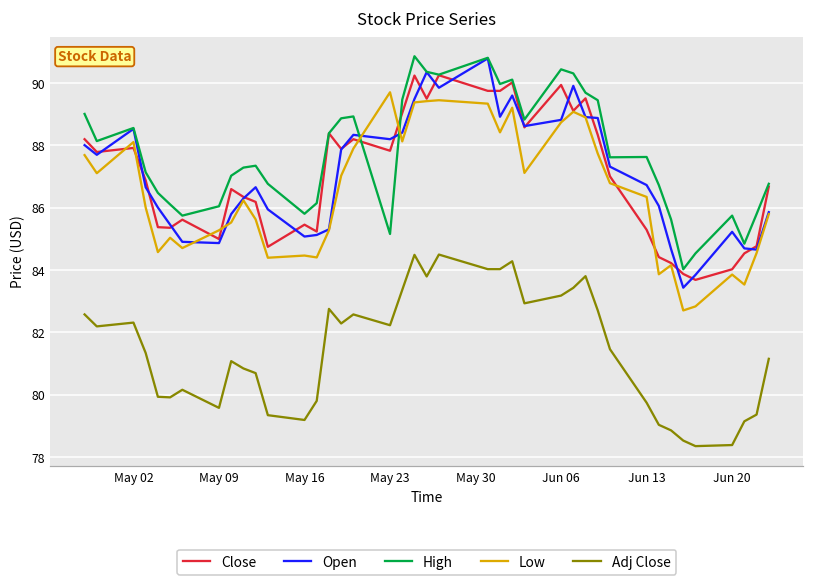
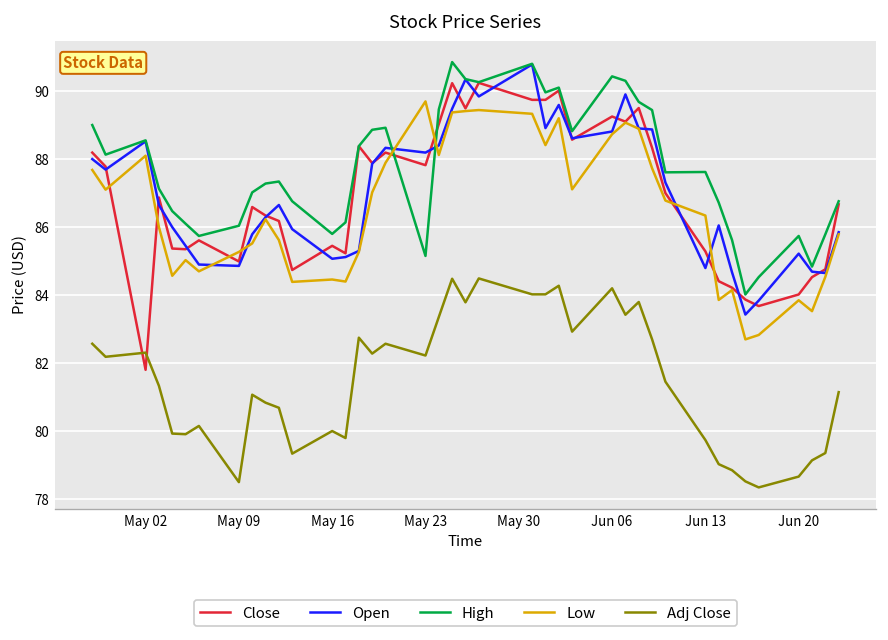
  {
    "Close": {
-     "May 02": 87.9,
+     "May 02": 81.8,
      "May 09": 85.0,
      "May 16": 85.4,
      "May 23": 87.8,
-     "Jun 06": 89.9,
+     "Jun 06": 89.3,
      "Jun 13": 85.3,
      "Jun 20": 84.0
    },
    "Open": {
      "May 09": 84.9,
      "May 16": 85.1,
      "May 23": 88.2,
-     "Jun 13": 86.7,
+     "Jun 13": 84.8,
      "Jun 20": 85.2
    },
    "High": {
      "May 09": 86.0,
      "May 16": 85.8,
      "May 23": 85.2,
      "Jun 06": 90.4,
      "Jun 13": 87.6,
      "Jun 20": 85.7
    },
    "Low": {
      "May 02": 88.1,
      "May 09": 85.3,
      "May 16": 84.5,
      "May 23": 89.7,
      "Jun 13": 86.3,
      "Jun 20": 83.8
    },
    "Adj Close": {
      "May 02": 82.3,
-     "May 09": 79.6,
-     "May 16": 79.2,
+     "May 09": 78.5,
+     "May 16": 80.0,
      "May 23": 82.2,
-     "Jun 06": 83.2,
+     "Jun 06": 84.2,
      "Jun 13": 79.7,
-     "Jun 20": 78.4
+     "Jun 20": 78.7
    }
  }
